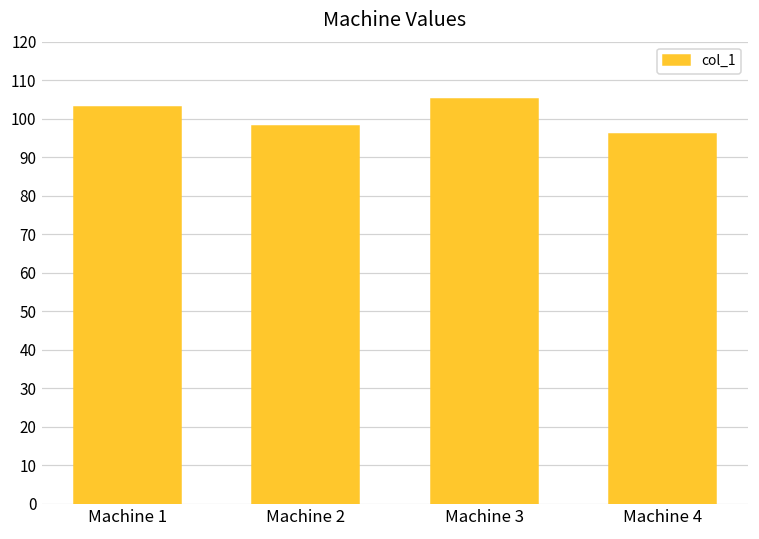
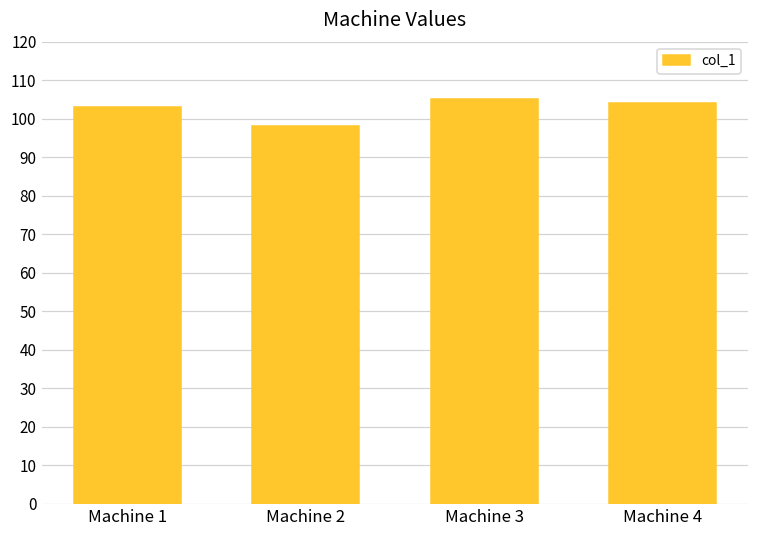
  {
    "Machine 1": 103,
    "Machine 2": 98,
    "Machine 3": 105,
-   "Machine 4": 96
+   "Machine 4": 104
  }
